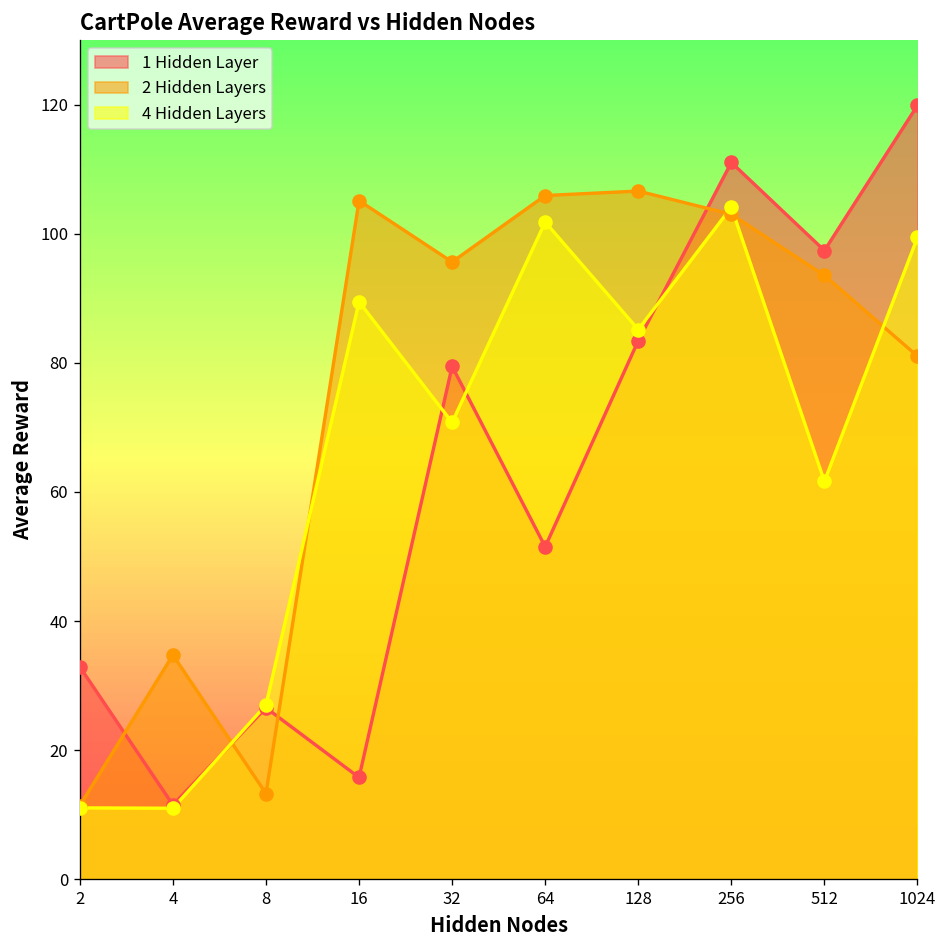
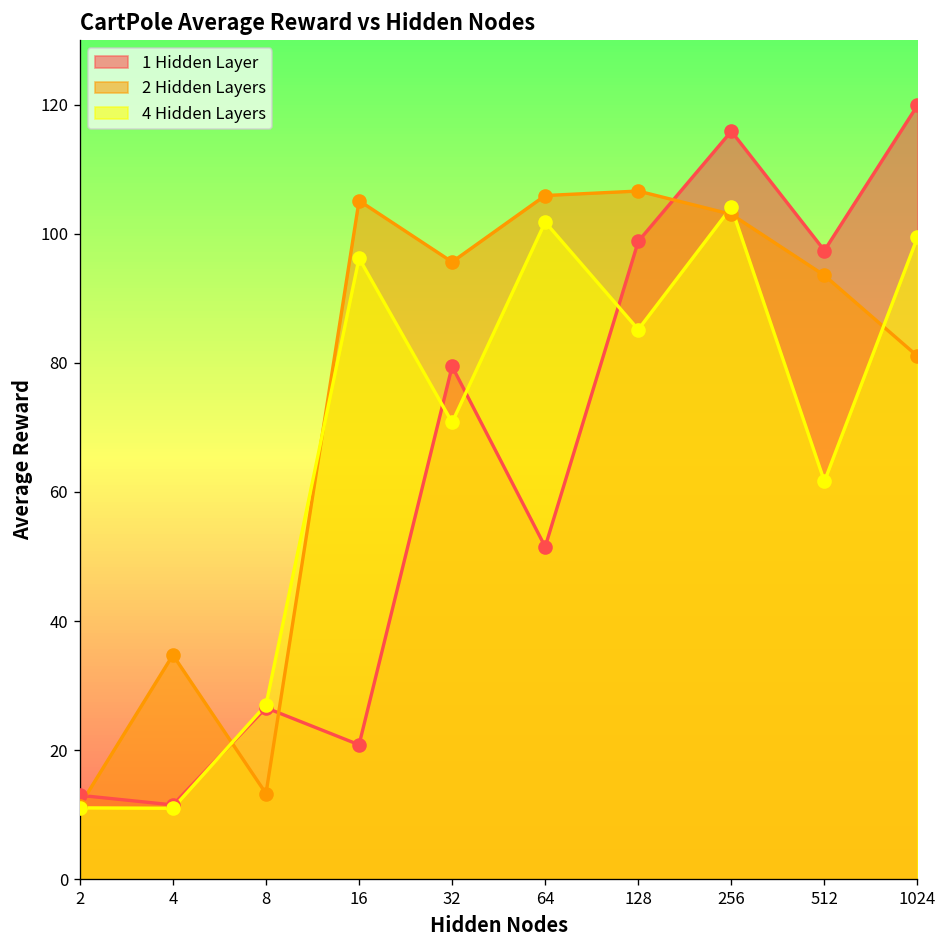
  {
    "1 Hidden Layer": {
-     "2": 33,
+     "2": 13,
      "4": 12,
-     "16": 16,
+     "16": 21,
      "32": 79,
      "64": 52,
-     "128": 83,
-     "256": 111,
+     "128": 99,
+     "256": 116,
      "512": 97,
      "1024": 120
    },
    "2 Hidden Layers": {
      "4": 35,
      "8": 13,
      "16": 105,
      "32": 96,
      "64": 106,
      "128": 107,
      "256": 103,
      "512": 94,
      "1024": 81
    },
    "4 Hidden Layers": {
      "4": 11,
-     "16": 89,
+     "16": 96,
      "32": 71,
      "64": 102,
      "128": 85,
      "256": 104,
      "512": 62,
      "1024": 99
    }
  }
